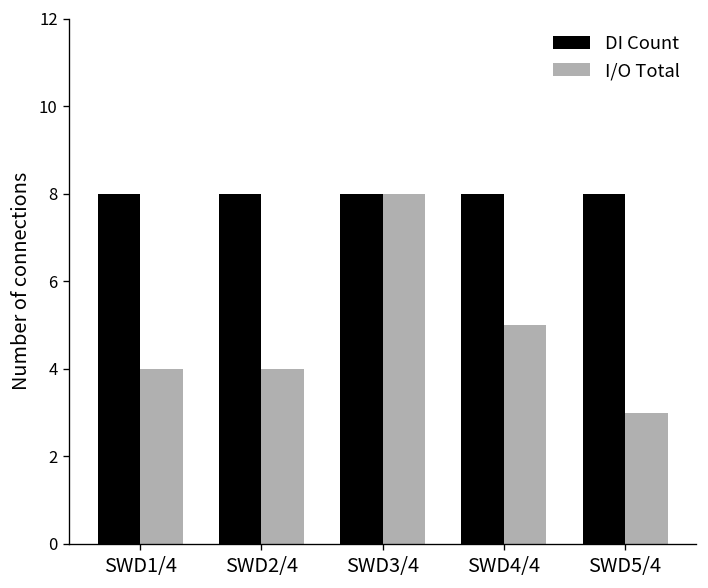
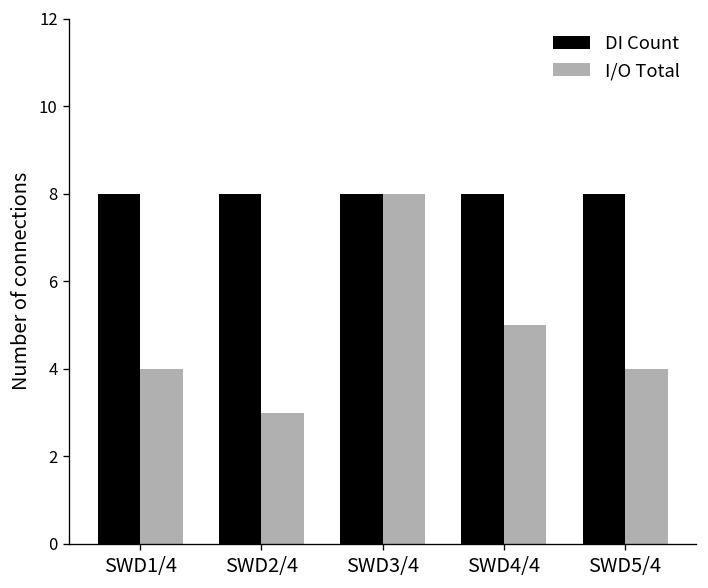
  {
    "DI Count": {
      "SWD1/4": 8,
      "SWD2/4": 8,
      "SWD3/4": 8,
      "SWD4/4": 8,
      "SWD5/4": 8
    },
    "I/O Total": {
      "SWD1/4": 4,
-     "SWD2/4": 4,
+     "SWD2/4": 3,
      "SWD3/4": 8,
      "SWD4/4": 5,
-     "SWD5/4": 3
+     "SWD5/4": 4
    }
  }
